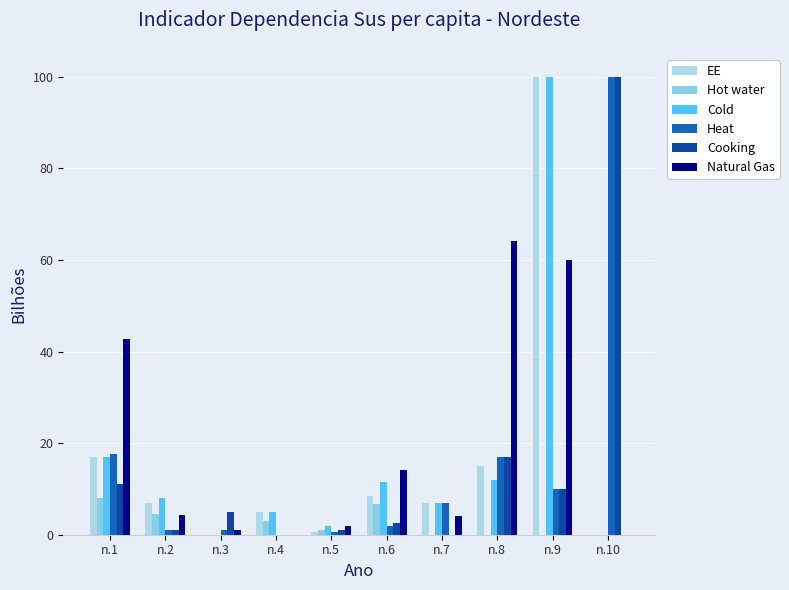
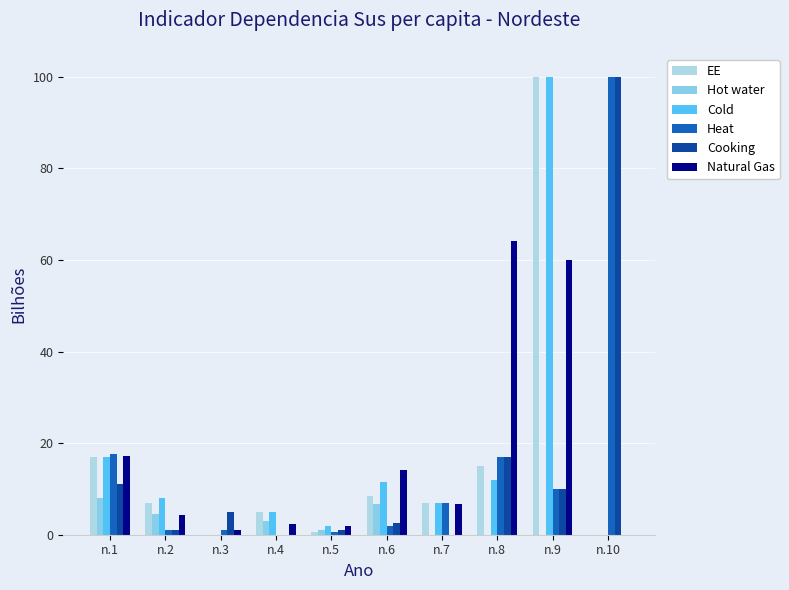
  {
    "Natural Gas": {
-     "n.1": 43,
+     "n.1": 17,
      "n.2": 4,
      "n.3": 1,
-     "n.4": 0,
+     "n.4": 2,
      "n.5": 2,
      "n.6": 14,
-     "n.7": 4,
+     "n.7": 7,
      "n.8": 64,
      "n.9": 60,
      "n.10": 0
    }
  }
